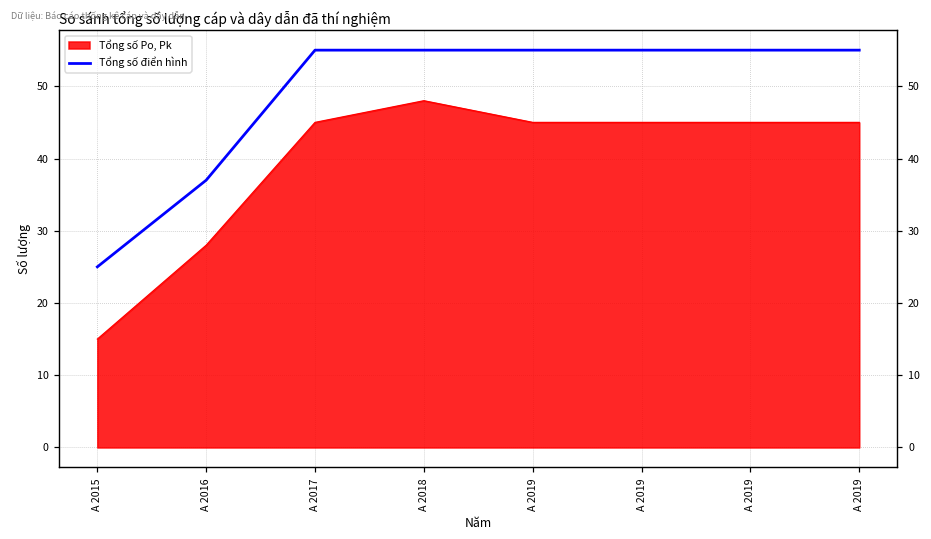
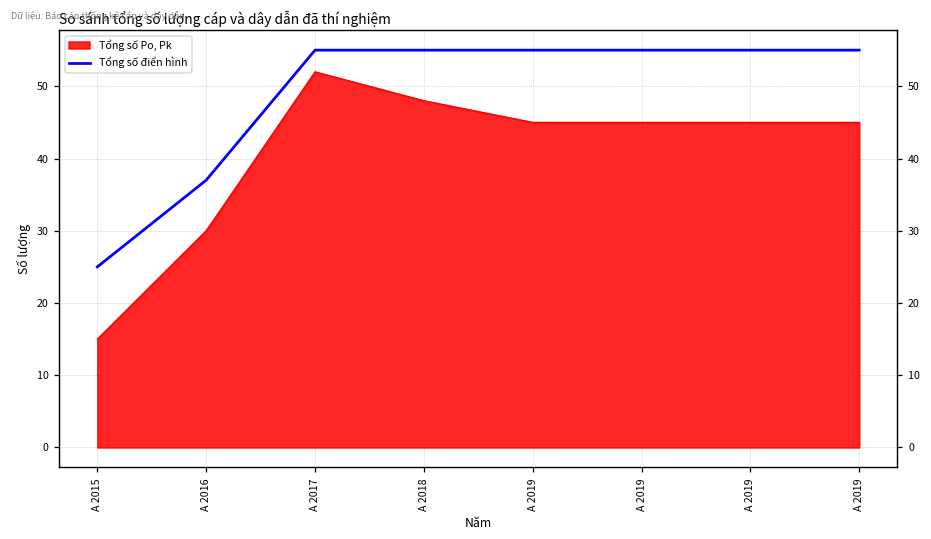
  {
    "Tổng số Po, Pk": {
      "A 2015": 15,
-     "A 2016": 28,
-     "A 2017": 45,
+     "A 2016": 30,
+     "A 2017": 52,
      "A 2018": 48
    },
    "Tổng số điển hình": {
      "A 2015": 25,
      "A 2016": 37,
      "A 2017": 55,
      "A 2018": 55
    }
  }
